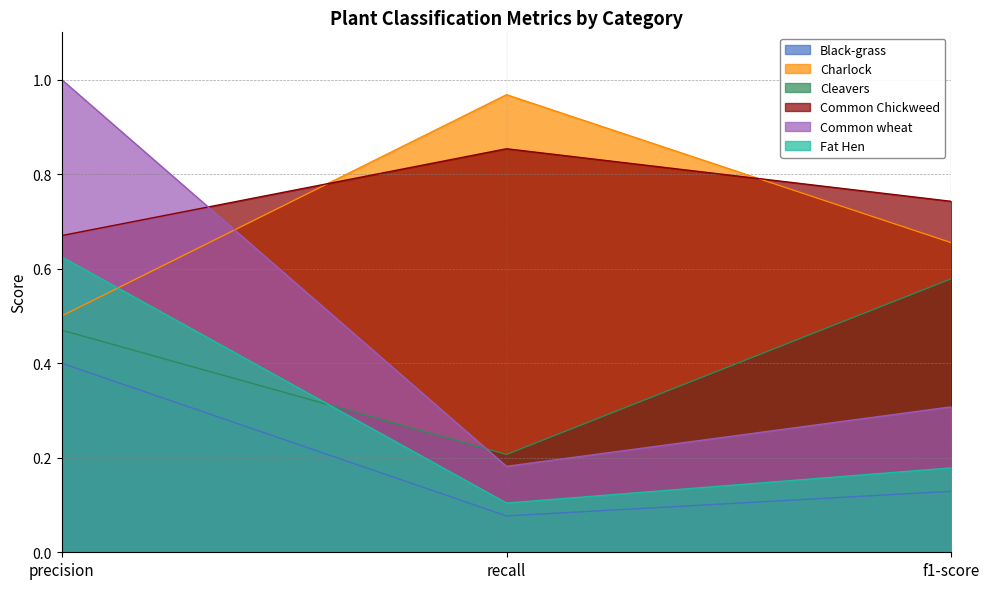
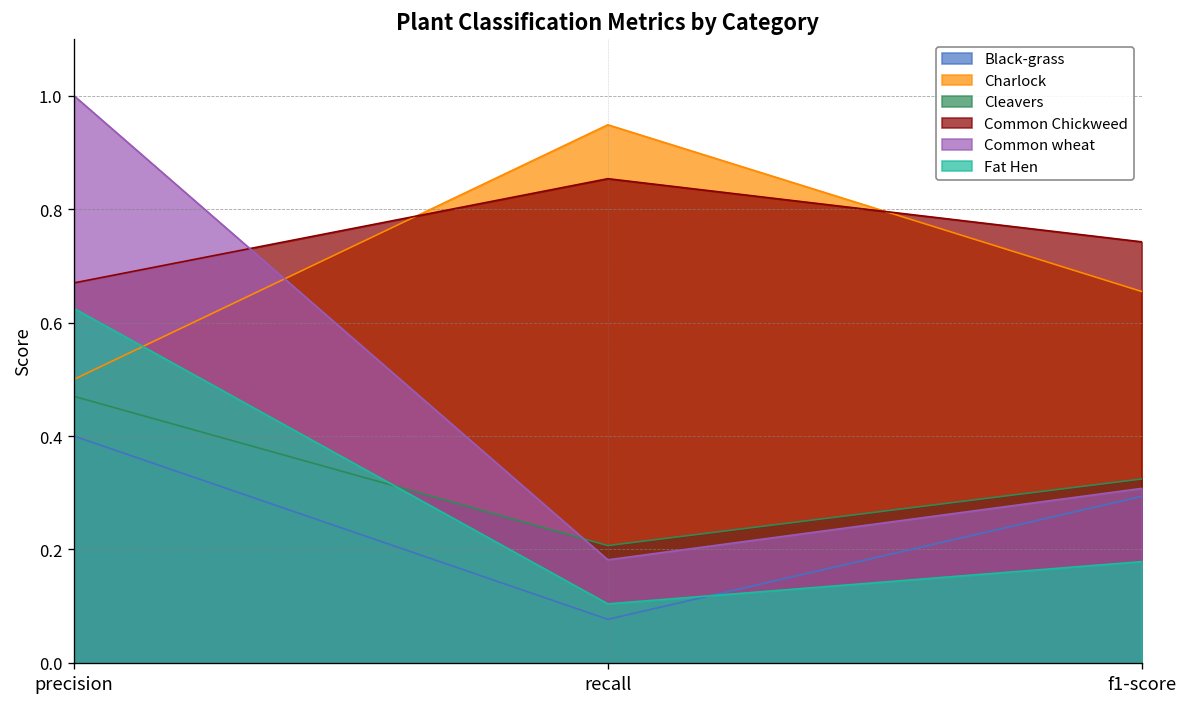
  {
    "Black-grass": {
      "precision": 0.40,
      "recall": 0.08,
-     "f1-score": 0.13
+     "f1-score": 0.29
    },
    "Charlock": {
      "precision": 0.50,
-     "recall": 0.97,
+     "recall": 0.95,
      "f1-score": 0.65
    },
    "Cleavers": {
      "precision": 0.47,
      "recall": 0.21,
-     "f1-score": 0.58
+     "f1-score": 0.32
    },
    "Common Chickweed": {
      "precision": 0.67,
      "recall": 0.85,
      "f1-score": 0.74
    },
    "Common wheat": {
      "precision": 1.00,
      "recall": 0.18,
      "f1-score": 0.31
    },
    "Fat Hen": {
      "precision": 0.63,
      "recall": 0.10,
      "f1-score": 0.18
    }
  }
